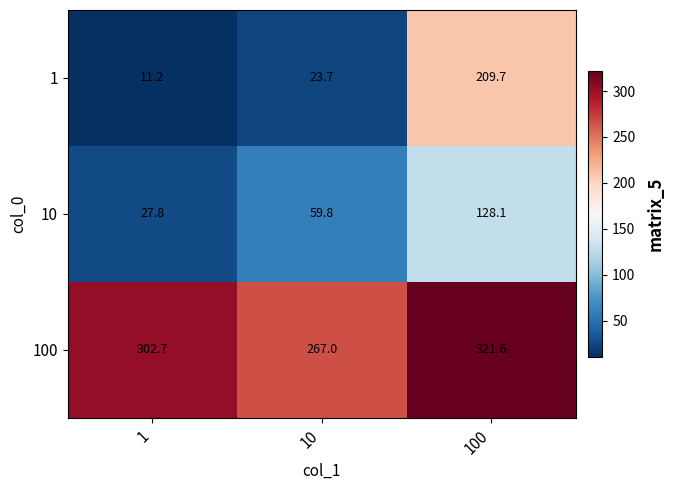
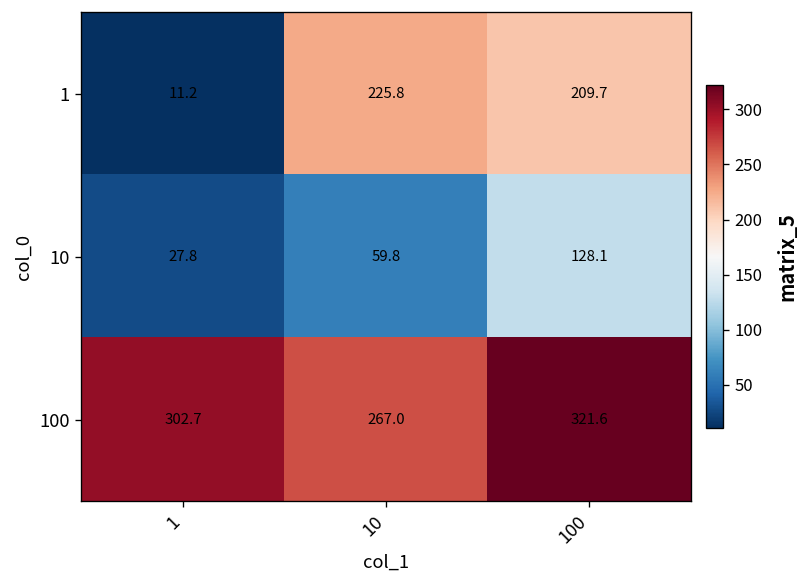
  {
    "1": {
      "1": 11.2,
-     "10": 23.7,
+     "10": 225.8,
      "100": 209.7
    },
    "10": {
      "1": 27.8,
      "10": 59.8,
      "100": 128.1
    },
    "100": {
      "1": 302.7,
      "10": 267.0,
      "100": 321.6
    }
  }
